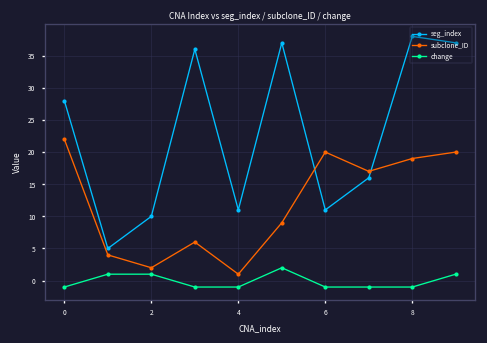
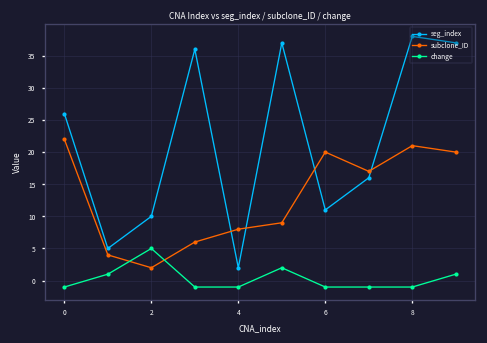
  {
    "seg_index": {
-     "0": 28,
+     "0": 26,
      "2": 10,
-     "4": 11,
+     "4": 2,
      "6": 11
    },
    "subclone_ID": {
      "0": 22,
      "2": 2,
-     "4": 1,
+     "4": 8,
      "6": 20,
-     "8": 19
+     "8": 21
    },
    "change": {
      "0": -1,
-     "2": 1,
+     "2": 5,
      "4": -1,
      "6": -1,
      "8": -1
    }
  }
